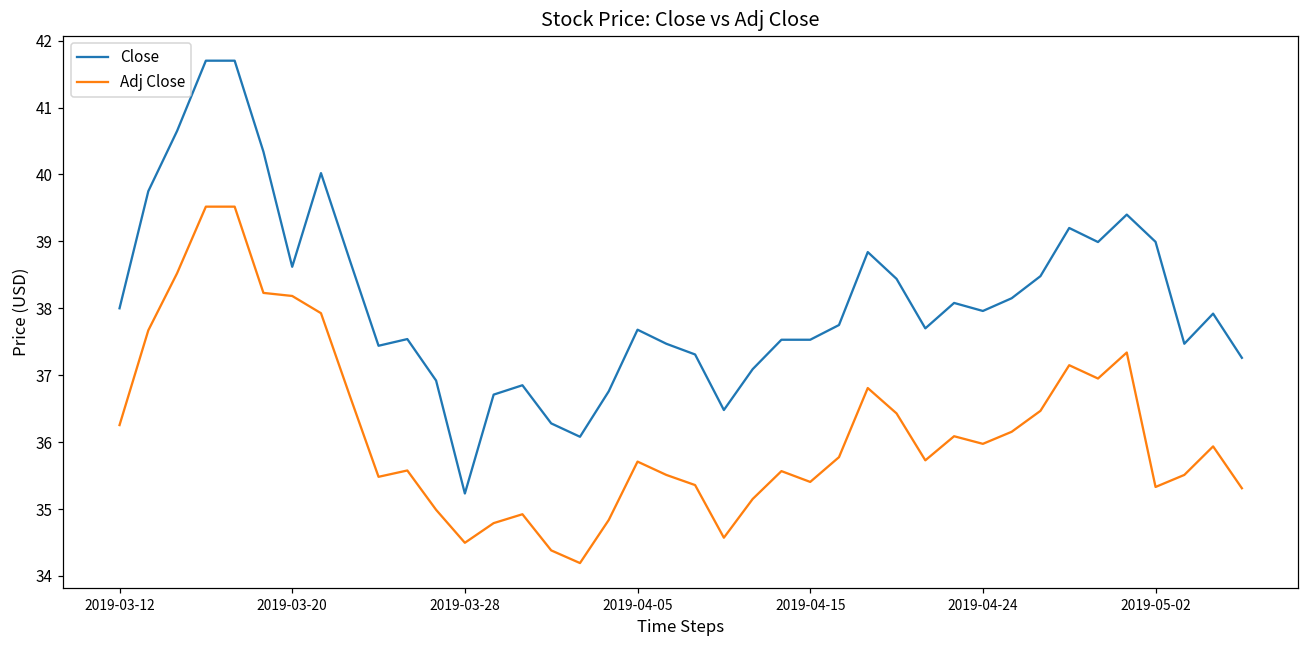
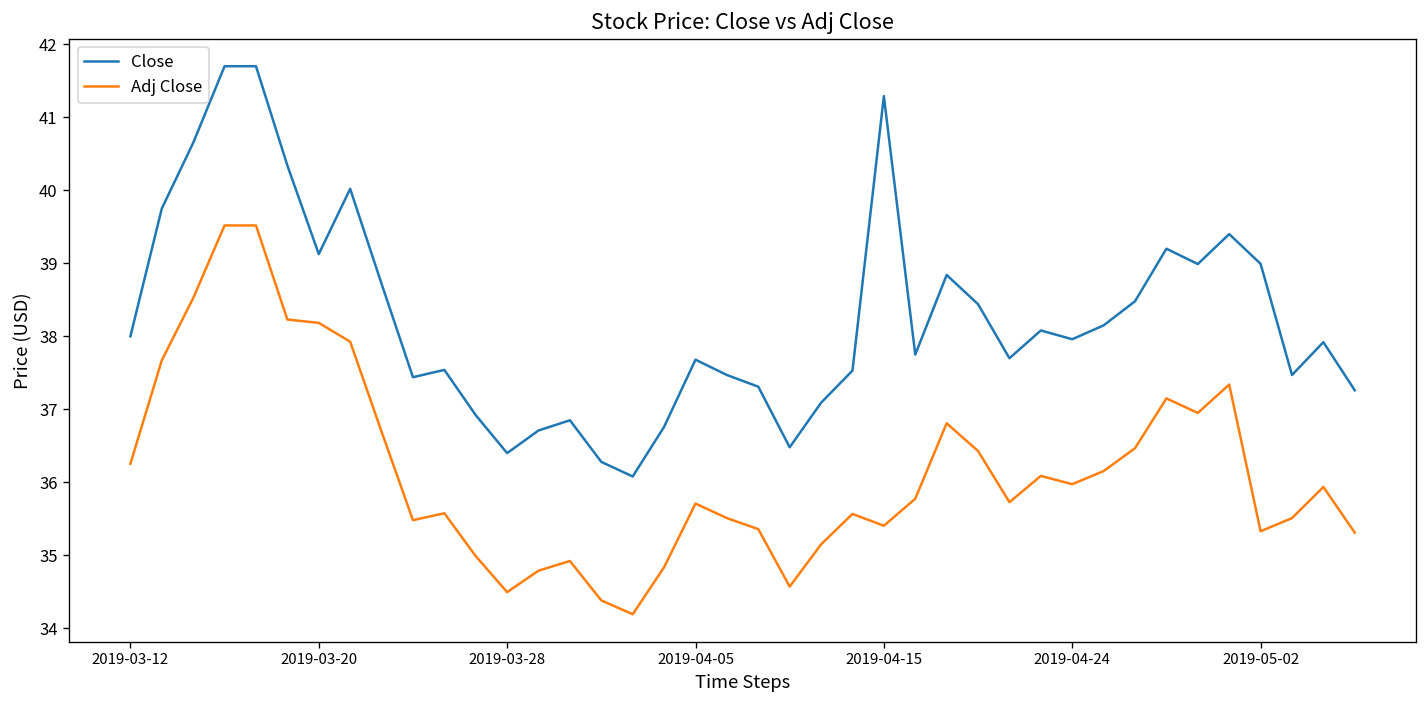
  {
    "Close": {
      "2019-03-12": 38.0,
-     "2019-03-20": 38.6,
-     "2019-03-28": 35.2,
+     "2019-03-20": 39.1,
+     "2019-03-28": 36.4,
      "2019-04-05": 37.7,
-     "2019-04-15": 37.5,
+     "2019-04-15": 41.3,
      "2019-04-24": 38.0,
      "2019-05-02": 39.0
    },
    "Adj Close": {
      "2019-03-12": 36.3,
      "2019-03-20": 38.2,
      "2019-03-28": 34.5,
      "2019-04-05": 35.7,
      "2019-04-15": 35.4,
      "2019-04-24": 36.0,
      "2019-05-02": 35.3
    }
  }
